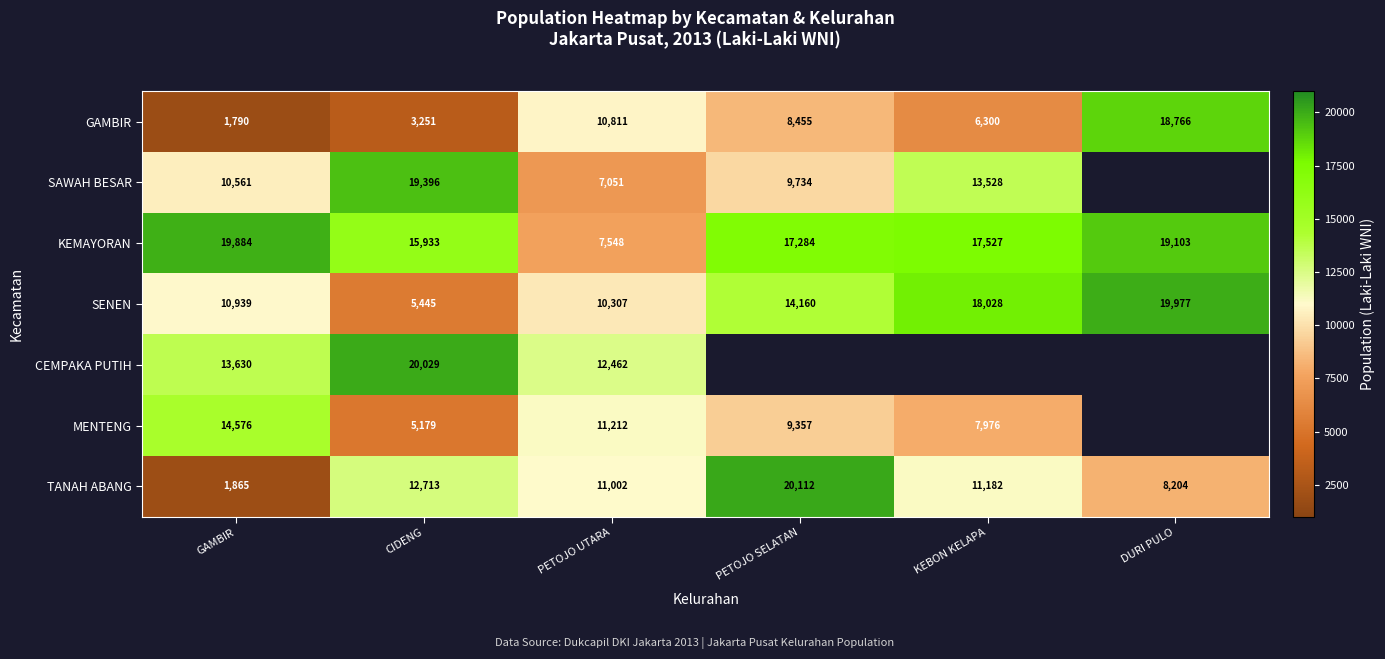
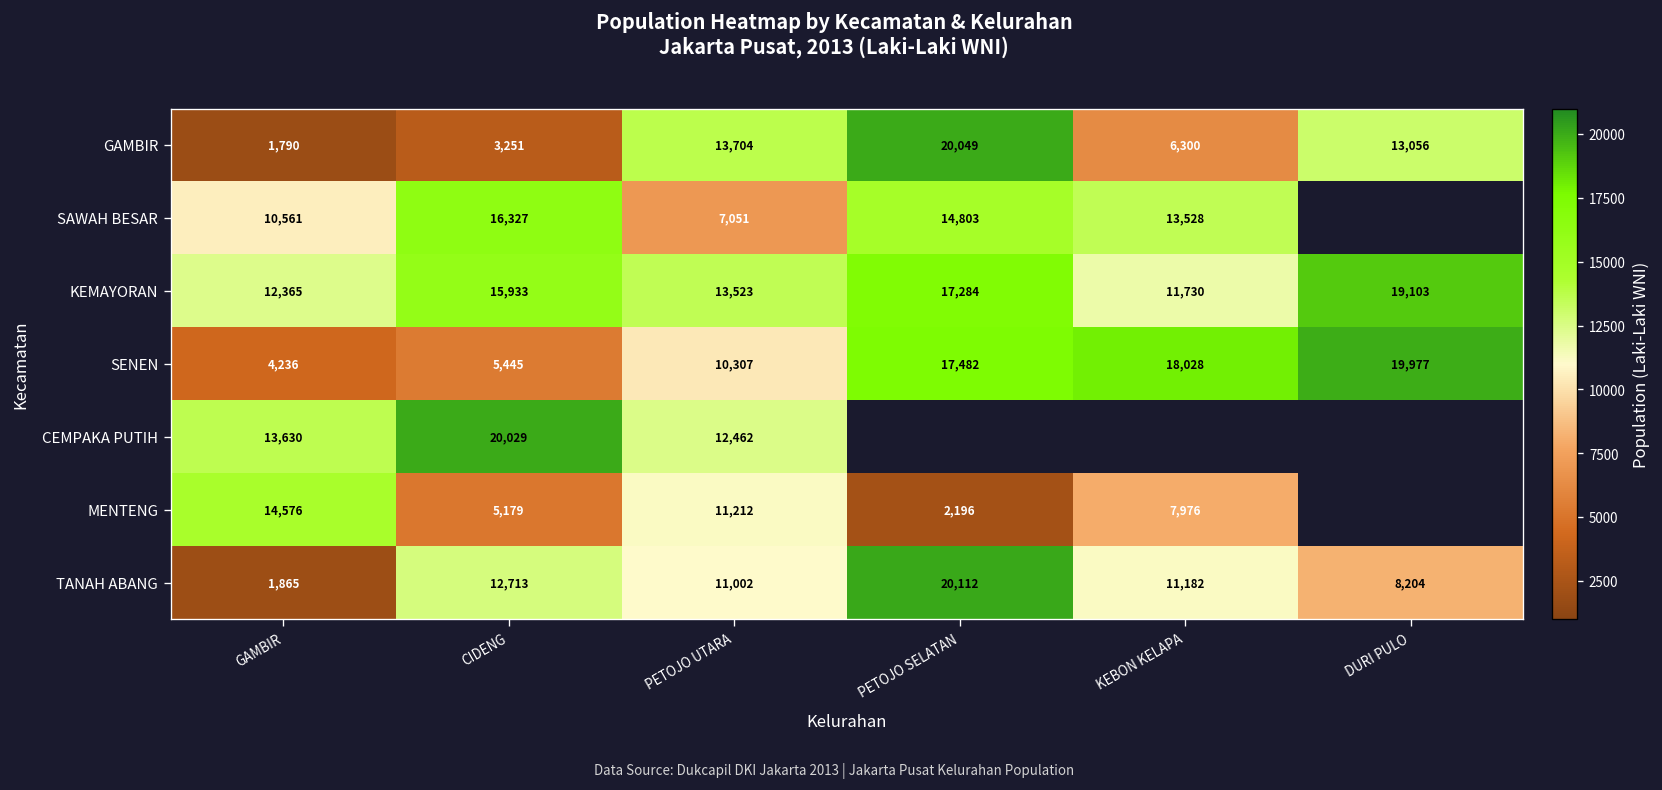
  {
    "GAMBIR": {
      "GAMBIR": "1,790",
      "CIDENG": "3,251",
-     "PETOJO UTARA": "10,811",
-     "PETOJO SELATAN": "8,455",
+     "PETOJO UTARA": "13,704",
+     "PETOJO SELATAN": "20,049",
      "KEBON KELAPA": "6,300",
-     "DURI PULO": "18,766"
+     "DURI PULO": "13,056"
    },
    "SAWAH BESAR": {
      "GAMBIR": "10,561",
-     "CIDENG": "19,396",
+     "CIDENG": "16,327",
      "PETOJO UTARA": "7,051",
-     "PETOJO SELATAN": "9,734",
+     "PETOJO SELATAN": "14,803",
      "KEBON KELAPA": "13,528"
    },
    "KEMAYORAN": {
-     "GAMBIR": "19,884",
+     "GAMBIR": "12,365",
      "CIDENG": "15,933",
-     "PETOJO UTARA": "7,548",
+     "PETOJO UTARA": "13,523",
      "PETOJO SELATAN": "17,284",
-     "KEBON KELAPA": "17,527",
+     "KEBON KELAPA": "11,730",
      "DURI PULO": "19,103"
    },
    "SENEN": {
-     "GAMBIR": "10,939",
+     "GAMBIR": "4,236",
      "CIDENG": "5,445",
      "PETOJO UTARA": "10,307",
-     "PETOJO SELATAN": "14,160",
+     "PETOJO SELATAN": "17,482",
      "KEBON KELAPA": "18,028",
      "DURI PULO": "19,977"
    },
    "CEMPAKA PUTIH": {
      "GAMBIR": "13,630",
      "CIDENG": "20,029",
      "PETOJO UTARA": "12,462"
    },
    "MENTENG": {
      "GAMBIR": "14,576",
      "CIDENG": "5,179",
      "PETOJO UTARA": "11,212",
-     "PETOJO SELATAN": "9,357",
+     "PETOJO SELATAN": "2,196",
      "KEBON KELAPA": "7,976"
    },
    "TANAH ABANG": {
      "GAMBIR": "1,865",
      "CIDENG": "12,713",
      "PETOJO UTARA": "11,002",
      "PETOJO SELATAN": "20,112",
      "KEBON KELAPA": "11,182",
      "DURI PULO": "8,204"
    }
  }
